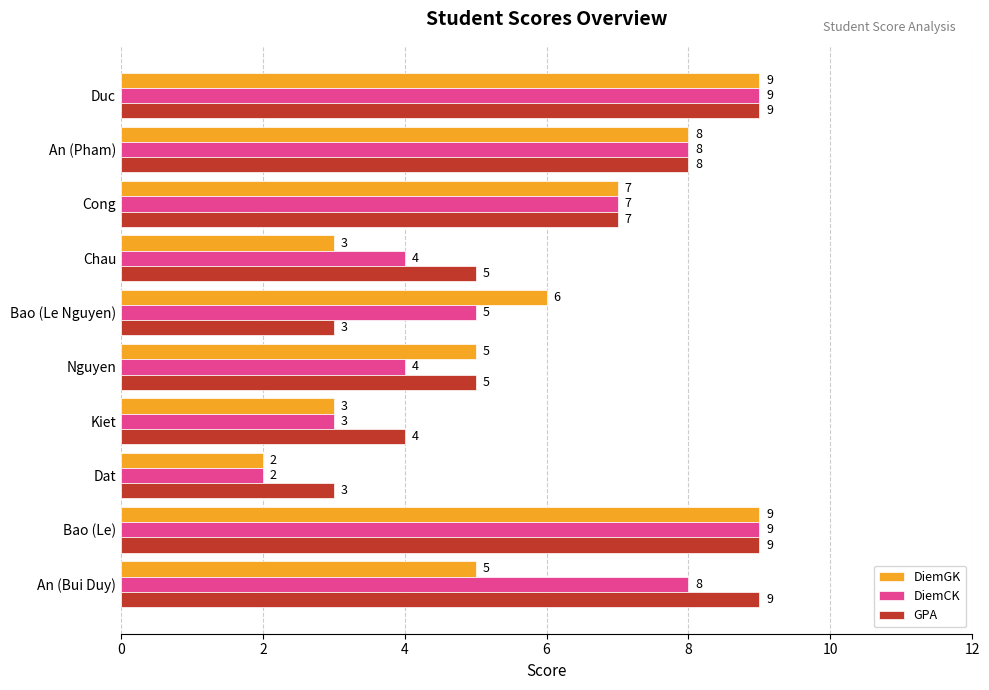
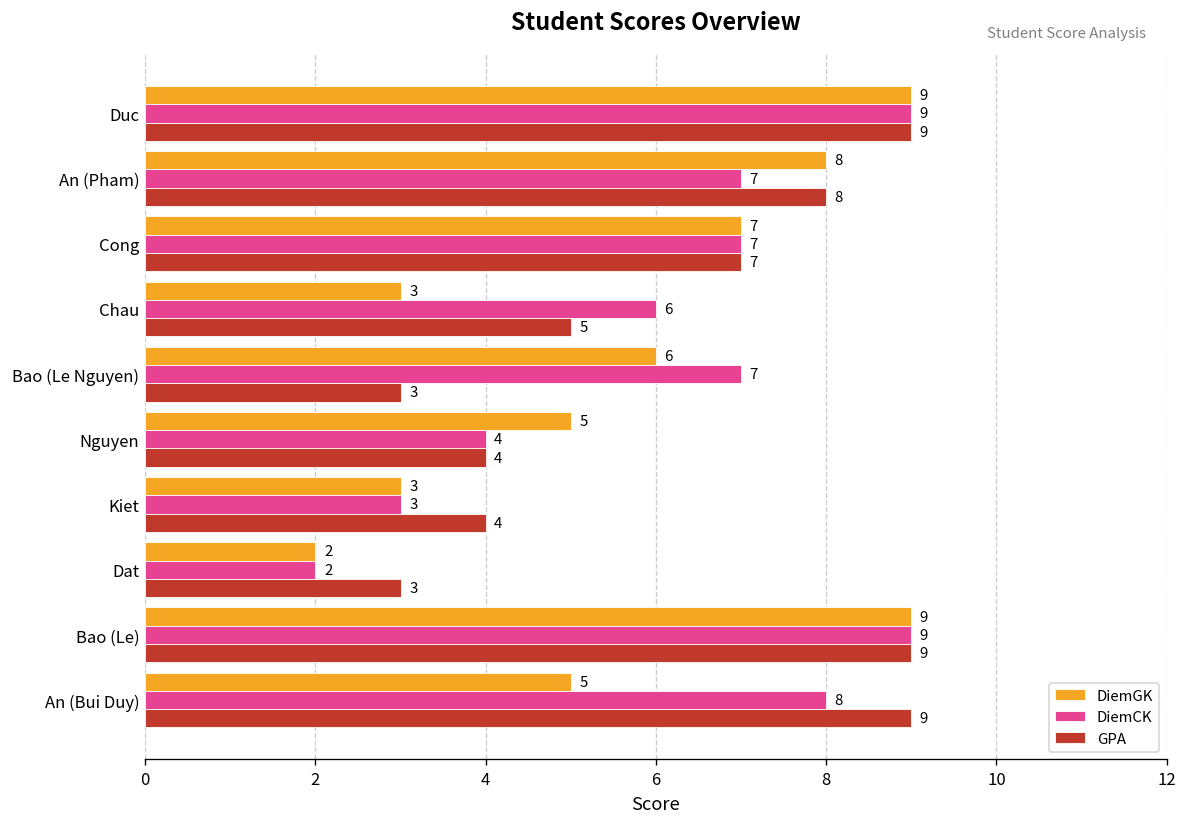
  {
    "DiemGK": {
      "Duc": 9,
      "An (Pham)": 8,
      "Cong": 7,
      "Chau": 3,
      "Bao (Le Nguyen)": 6,
      "Nguyen": 5,
      "Kiet": 3,
      "Dat": 2,
      "Bao (Le)": 9,
      "An (Bui Duy)": 5
    },
    "DiemCK": {
      "Duc": 9,
-     "An (Pham)": 8,
+     "An (Pham)": 7,
      "Cong": 7,
-     "Chau": 4,
-     "Bao (Le Nguyen)": 5,
+     "Chau": 6,
+     "Bao (Le Nguyen)": 7,
      "Nguyen": 4,
      "Kiet": 3,
      "Dat": 2,
      "Bao (Le)": 9,
      "An (Bui Duy)": 8
    },
    "GPA": {
      "Duc": 9,
      "An (Pham)": 8,
      "Cong": 7,
      "Chau": 5,
      "Bao (Le Nguyen)": 3,
-     "Nguyen": 5,
+     "Nguyen": 4,
      "Kiet": 4,
      "Dat": 3,
      "Bao (Le)": 9,
      "An (Bui Duy)": 9
    }
  }
